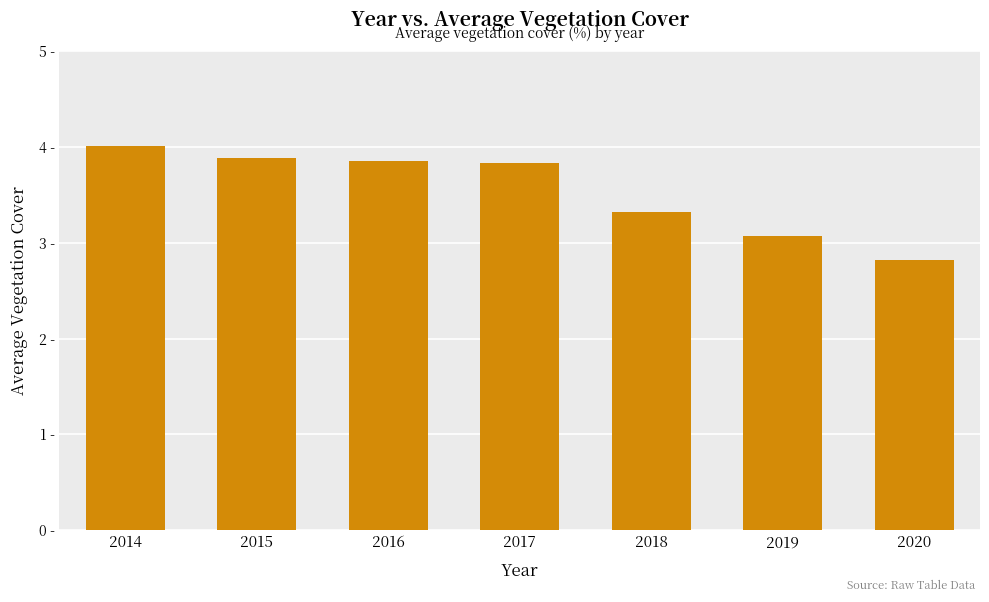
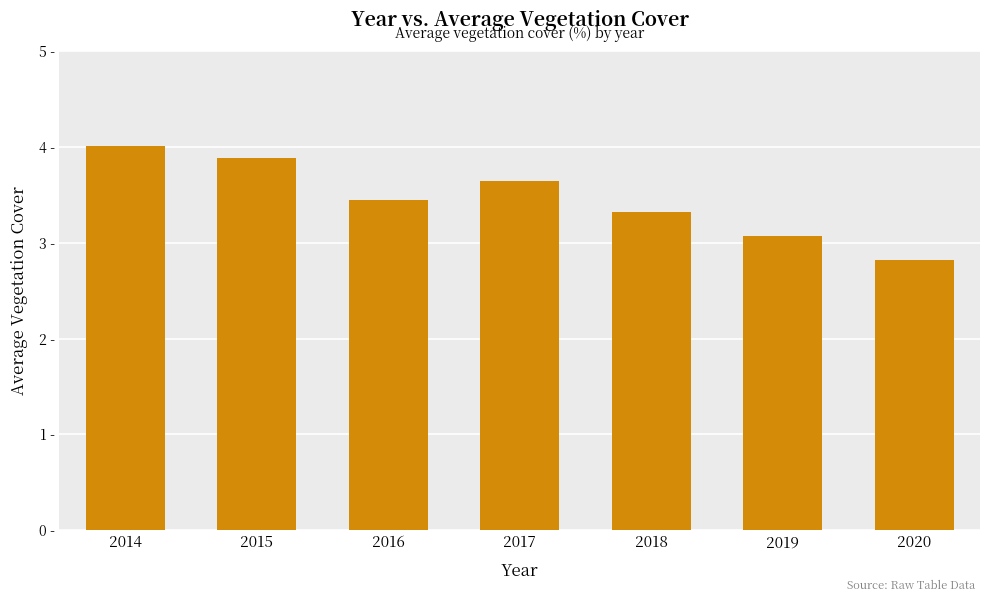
  {
    "2014": "4.0 -",
    "2015": "3.9 -",
-   "2016": "3.9 -",
-   "2017": "3.8 -",
+   "2016": "3.4 -",
+   "2017": "3.7 -",
    "2018": "3.3 -",
    "2019": "3.1 -",
    "2020": "2.8 -"
  }
